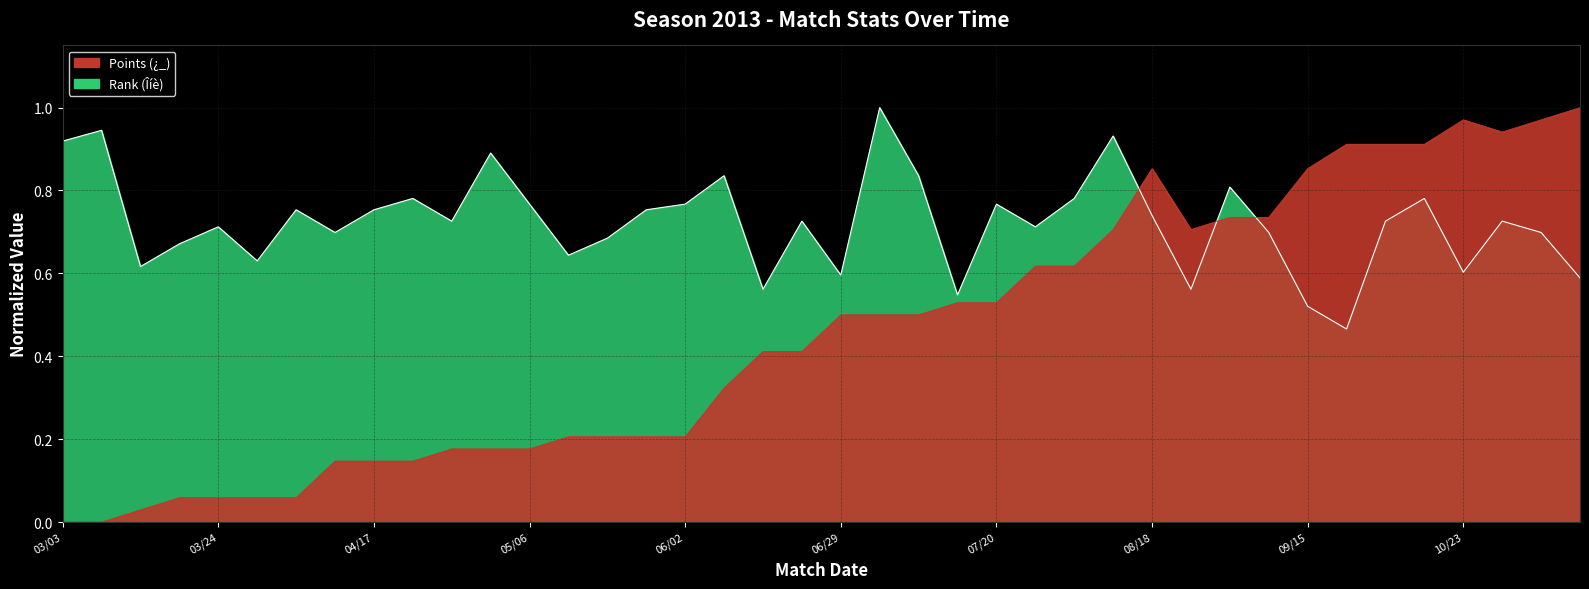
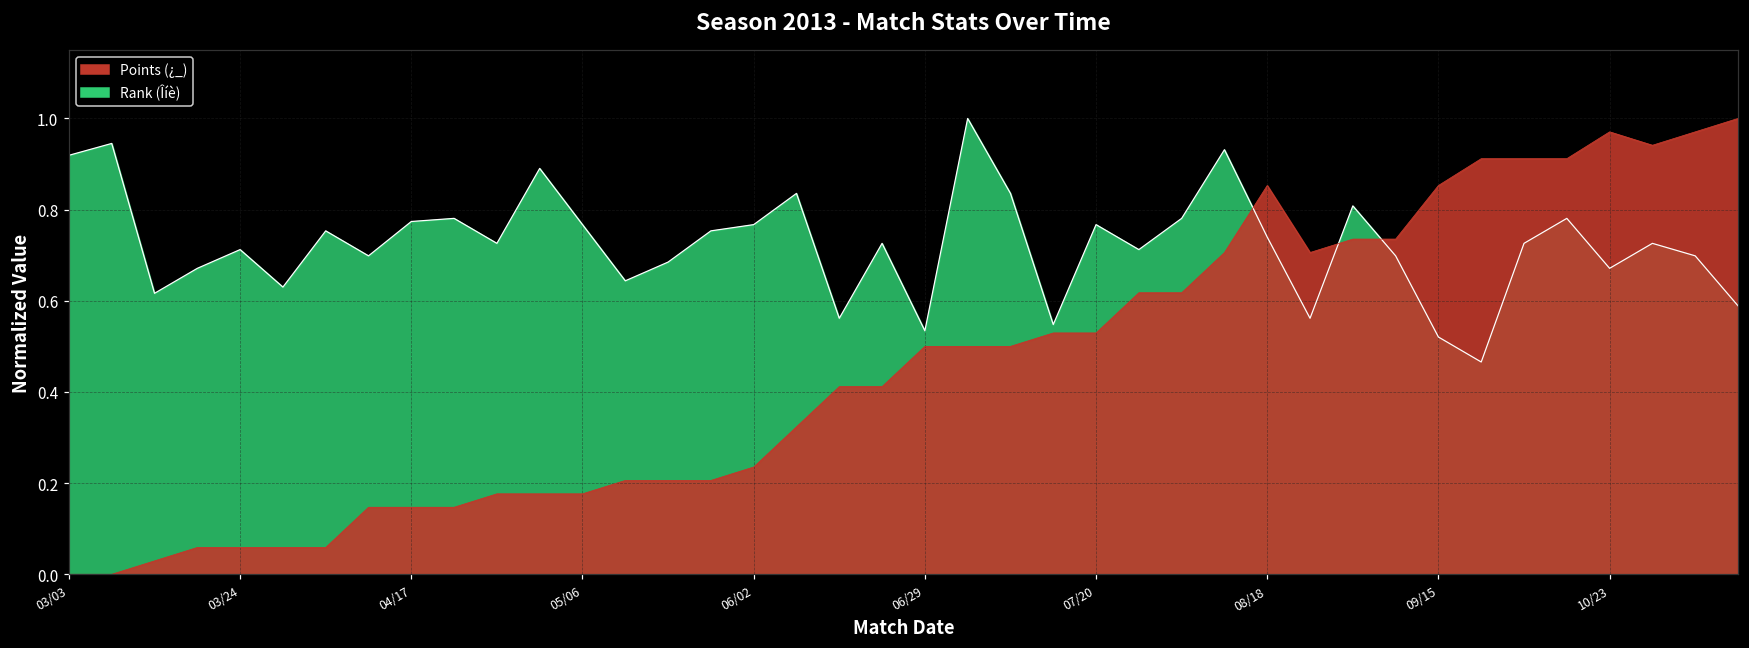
  {
    "Rank (Îíè)": {
      "03/03": 0.92,
      "03/24": 0.71,
-     "04/17": 0.75,
+     "04/17": 0.77,
      "05/06": 0.77,
      "06/02": 0.77,
-     "06/29": 0.60,
+     "06/29": 0.53,
      "07/20": 0.77,
      "08/18": 0.74,
      "09/15": 0.52,
-     "10/23": 0.60
+     "10/23": 0.67
    },
    "Points (¿_)": {
      "03/03": 0.00,
      "03/24": 0.06,
      "04/17": 0.15,
      "05/06": 0.18,
-     "06/02": 0.21,
+     "06/02": 0.24,
      "06/29": 0.50,
      "07/20": 0.53,
      "08/18": 0.85,
      "09/15": 0.85,
      "10/23": 0.97
    }
  }
